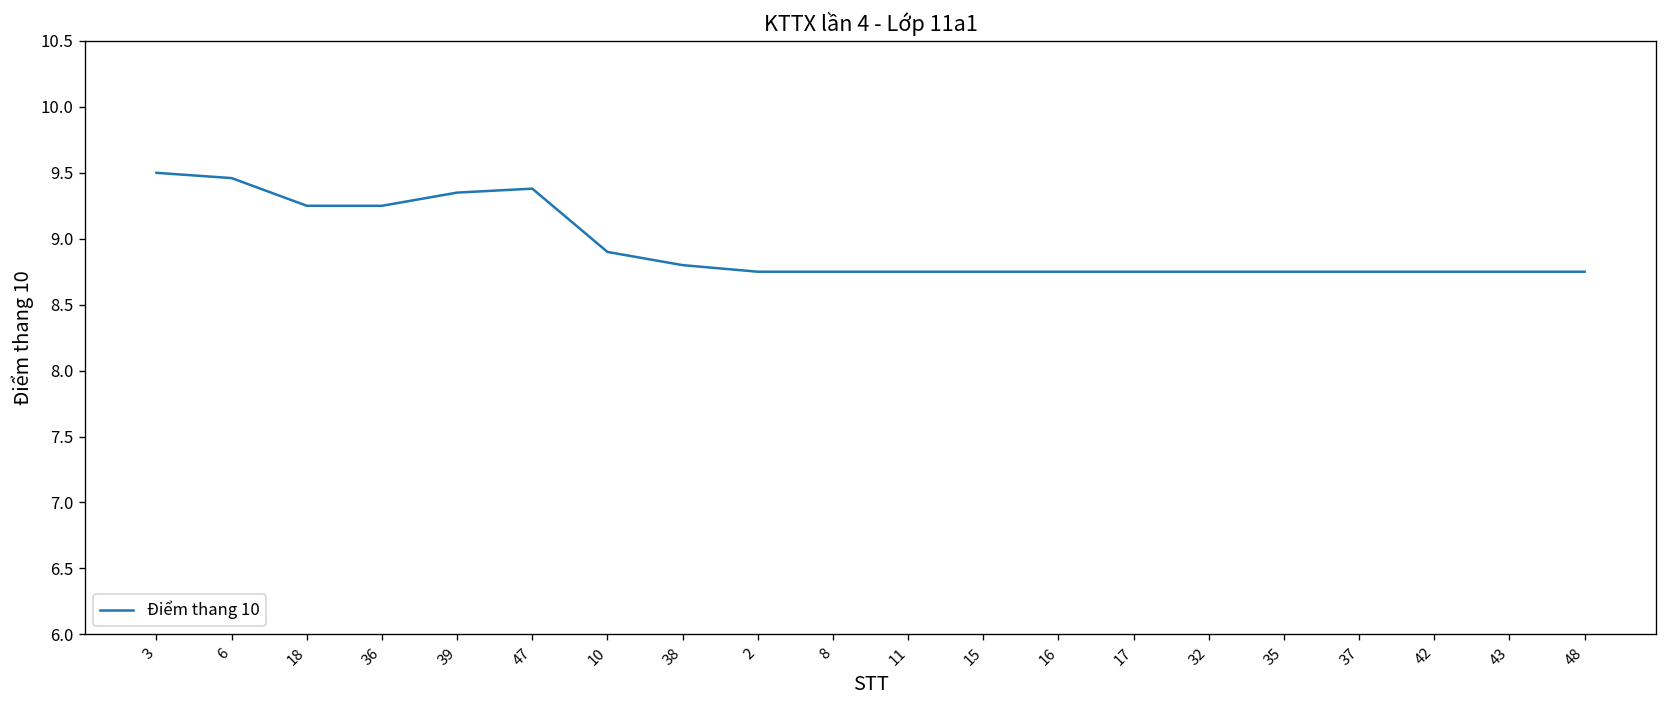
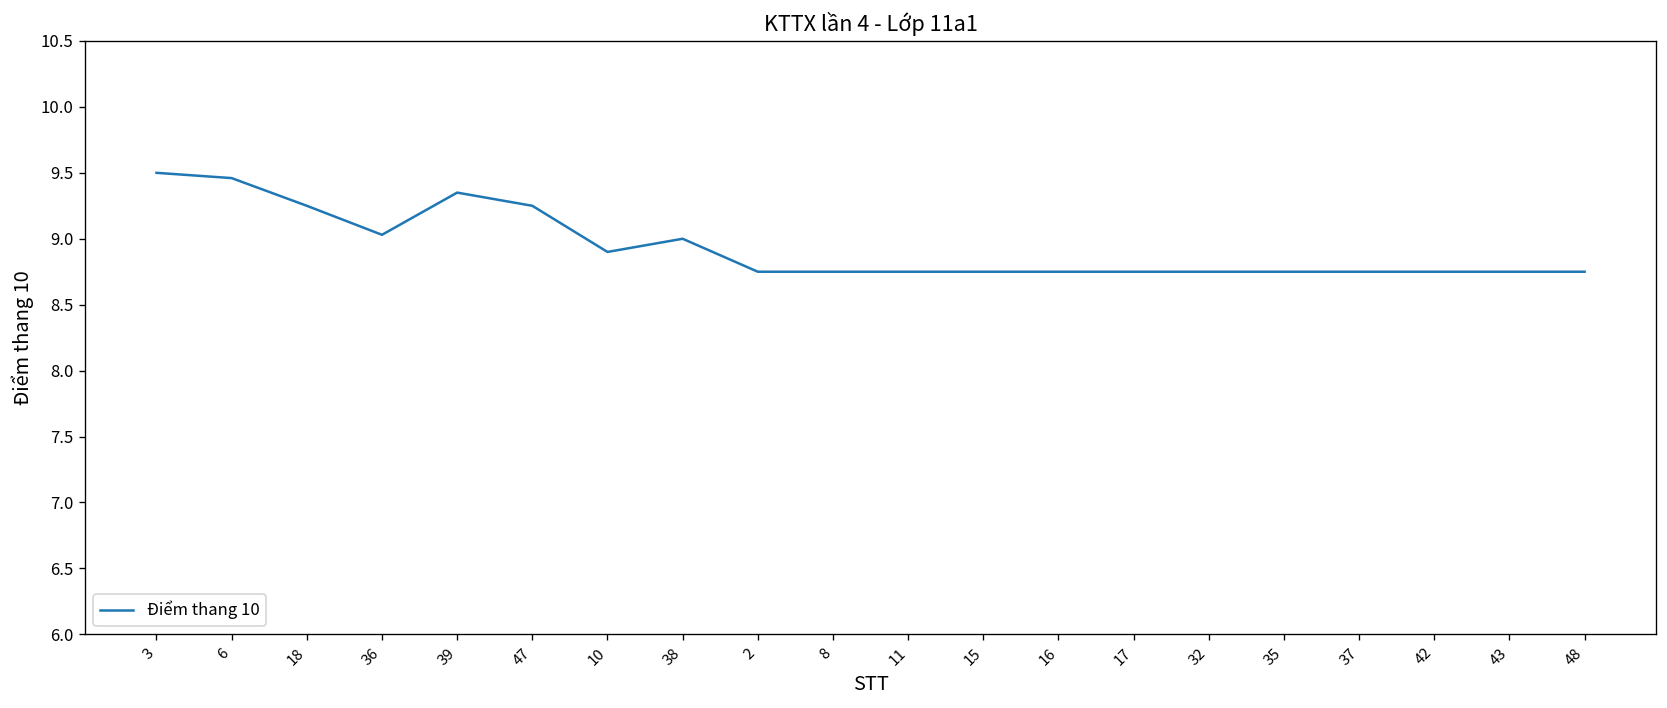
  {
    "3": 9.50,
    "6": 9.46,
    "18": 9.25,
-   "36": 9.25,
+   "36": 9.03,
    "39": 9.35,
-   "47": 9.38,
+   "47": 9.25,
    "10": 8.90,
-   "38": 8.8,
+   "38": 9.0,
    "2": 8.75,
    "8": 8.75,
    "11": 8.75,
    "15": 8.75,
    "16": 8.75,
    "17": 8.75,
    "32": 8.75,
    "35": 8.75,
    "37": 8.75,
    "42": 8.75,
    "43": 8.75,
    "48": 8.75
  }
